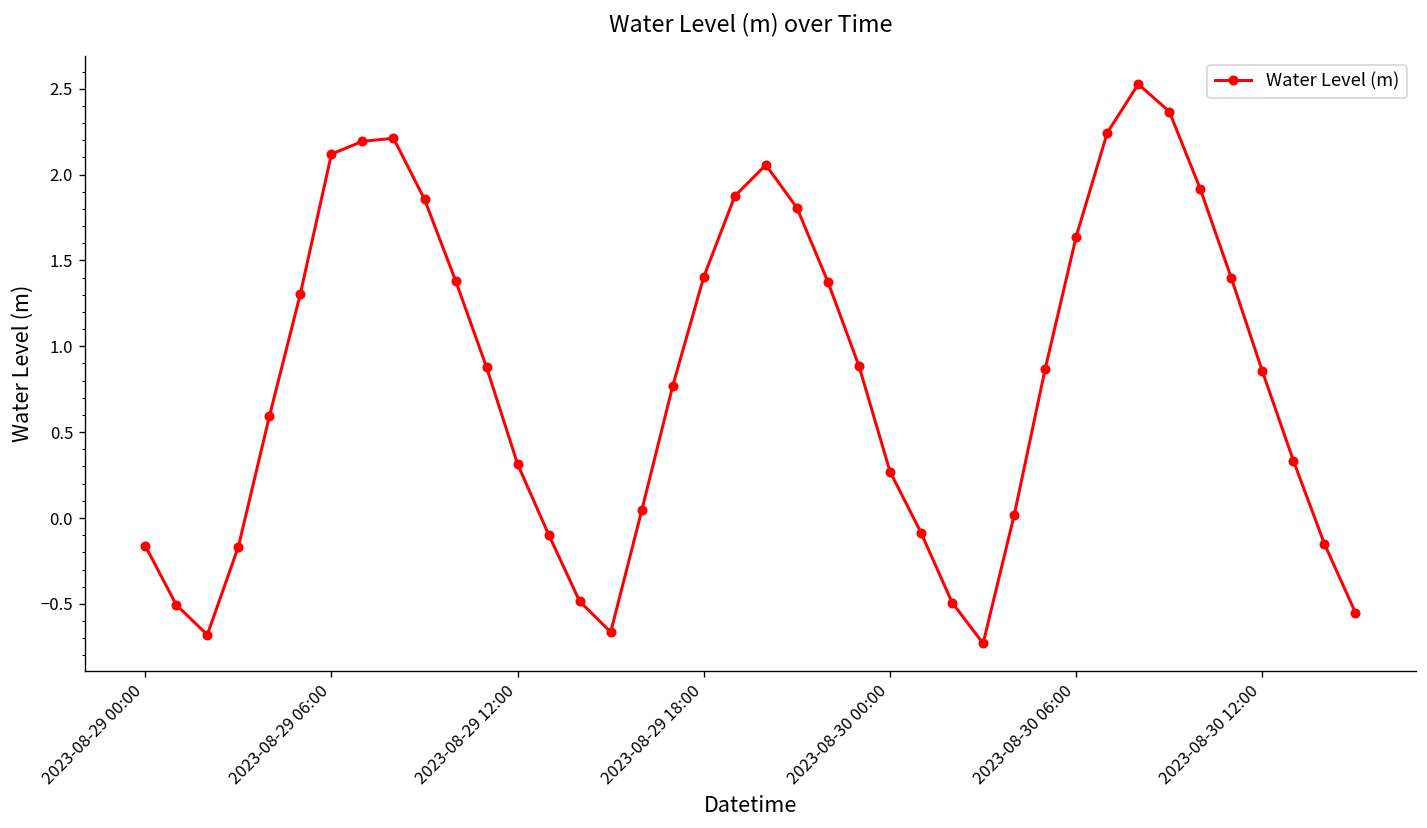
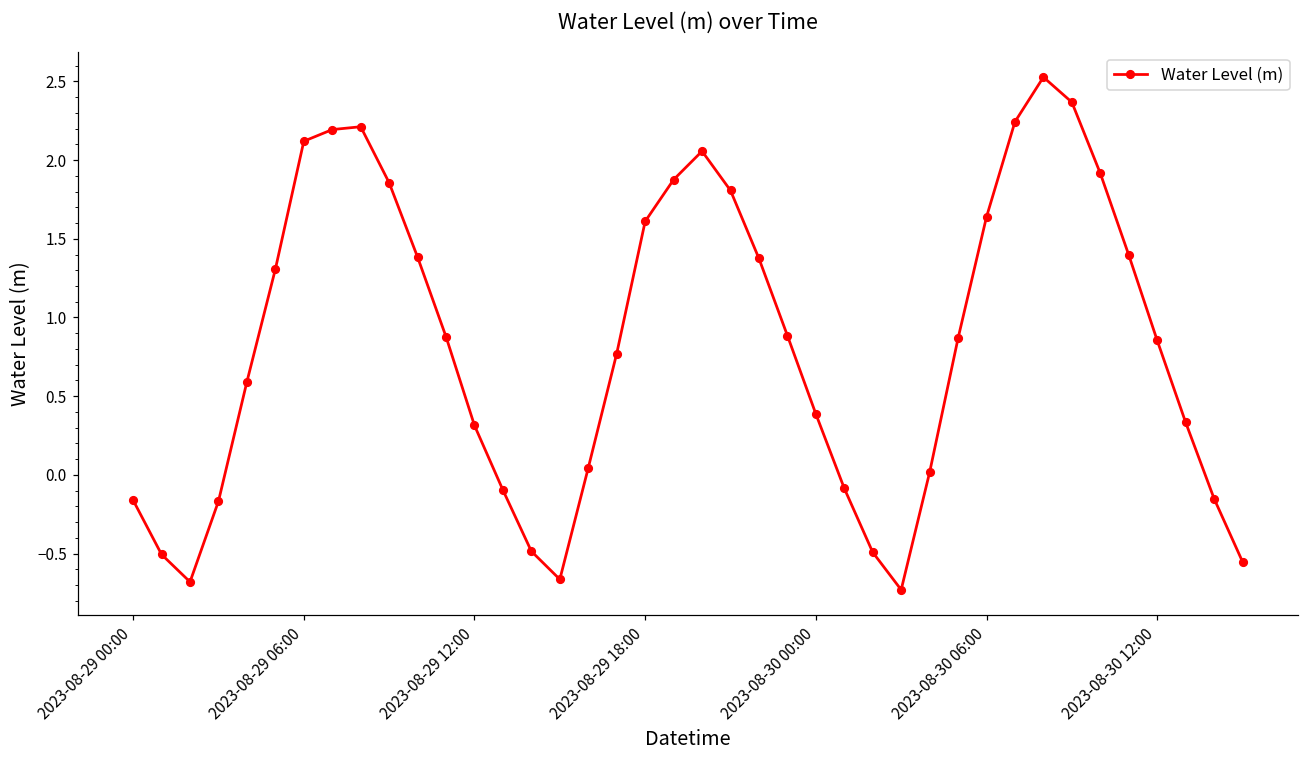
  {
    "2023-08-29 00:00": -0.16,
    "2023-08-29 06:00": 2.12,
    "2023-08-29 12:00": 0.31,
-   "2023-08-29 18:00": 1.41,
-   "2023-08-30 00:00": 0.27,
+   "2023-08-29 18:00": 1.61,
+   "2023-08-30 00:00": 0.39,
    "2023-08-30 06:00": 1.64,
    "2023-08-30 12:00": 0.85
  }
